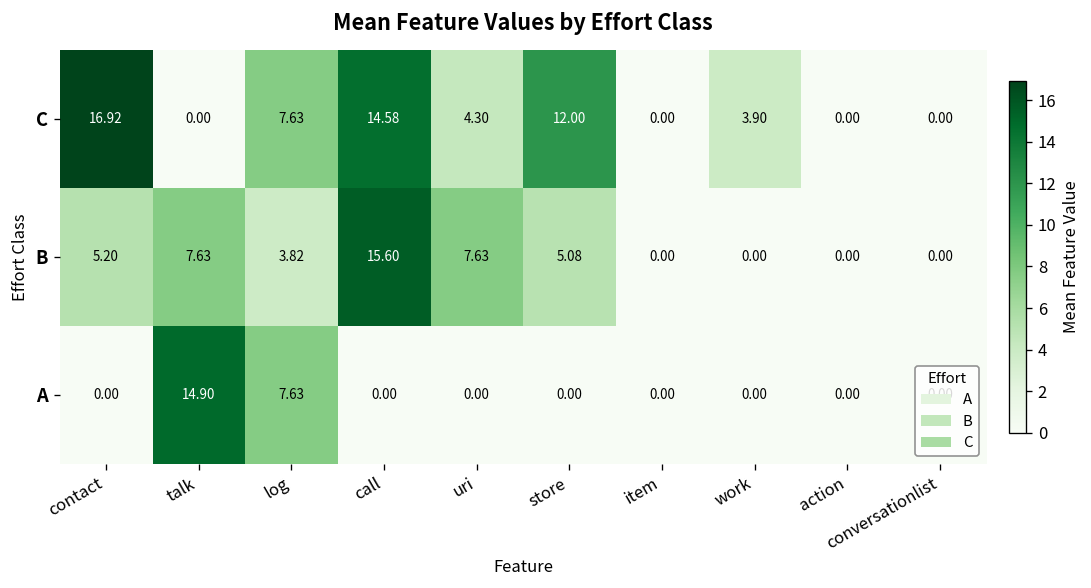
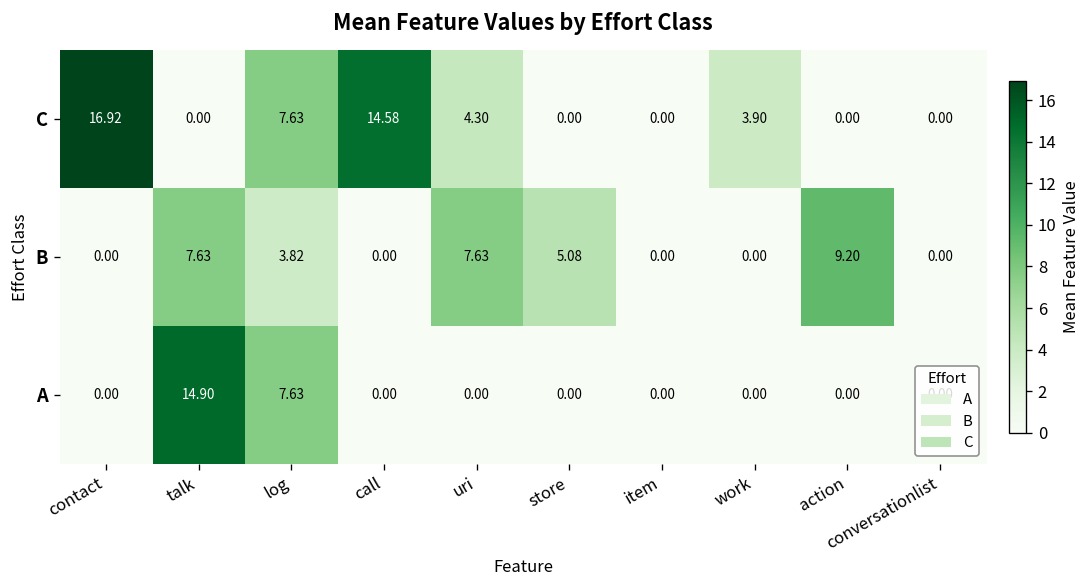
  {
    "C": {
      "contact": 16.92,
      "talk": 0.00,
      "log": 7.63,
      "call": 14.58,
      "uri": 4.30,
-     "store": 12.00,
+     "store": 0.00,
      "item": 0.00,
      "work": 3.90,
      "action": 0.00,
      "conversationlist": 0.00
    },
    "B": {
-     "contact": 5.20,
+     "contact": 0.00,
      "talk": 7.63,
      "log": 3.82,
-     "call": 15.60,
+     "call": 0.00,
      "uri": 7.63,
      "store": 5.08,
      "item": 0.00,
      "work": 0.00,
-     "action": 0.00,
+     "action": 9.20,
      "conversationlist": 0.00
    },
    "A": {
      "contact": 0.00,
      "talk": 14.90,
      "log": 7.63,
      "call": 0.00,
      "uri": 0.00,
      "store": 0.00,
      "item": 0.00,
      "work": 0.00,
      "action": 0.00
    }
  }
